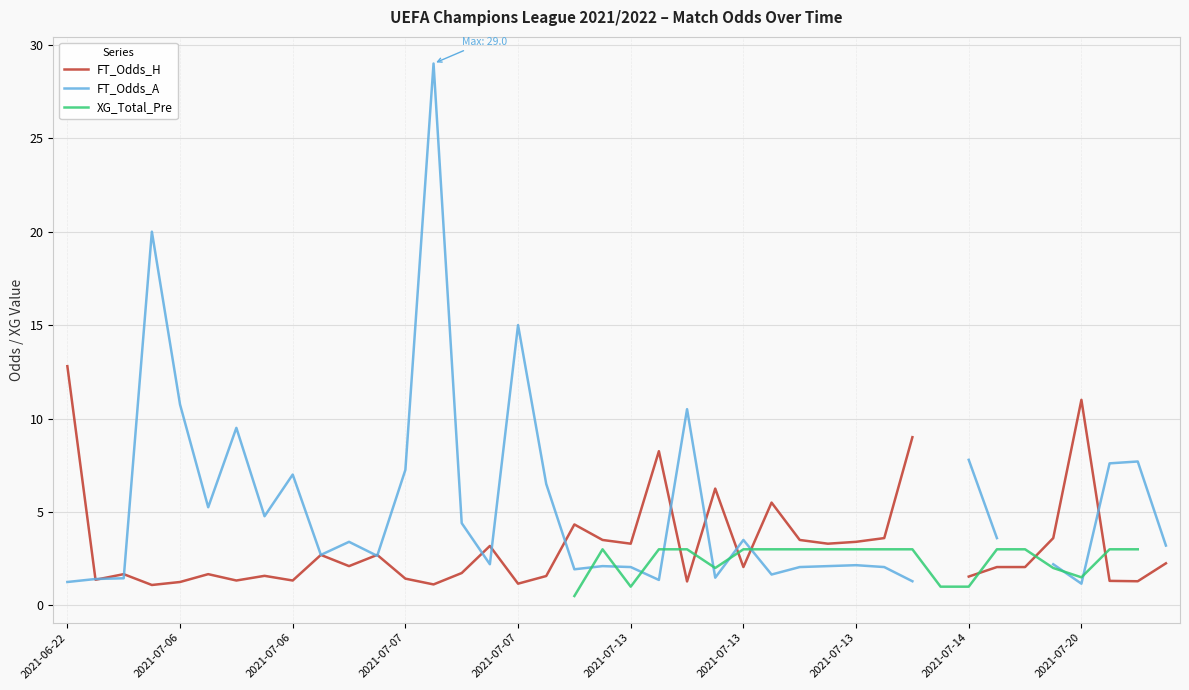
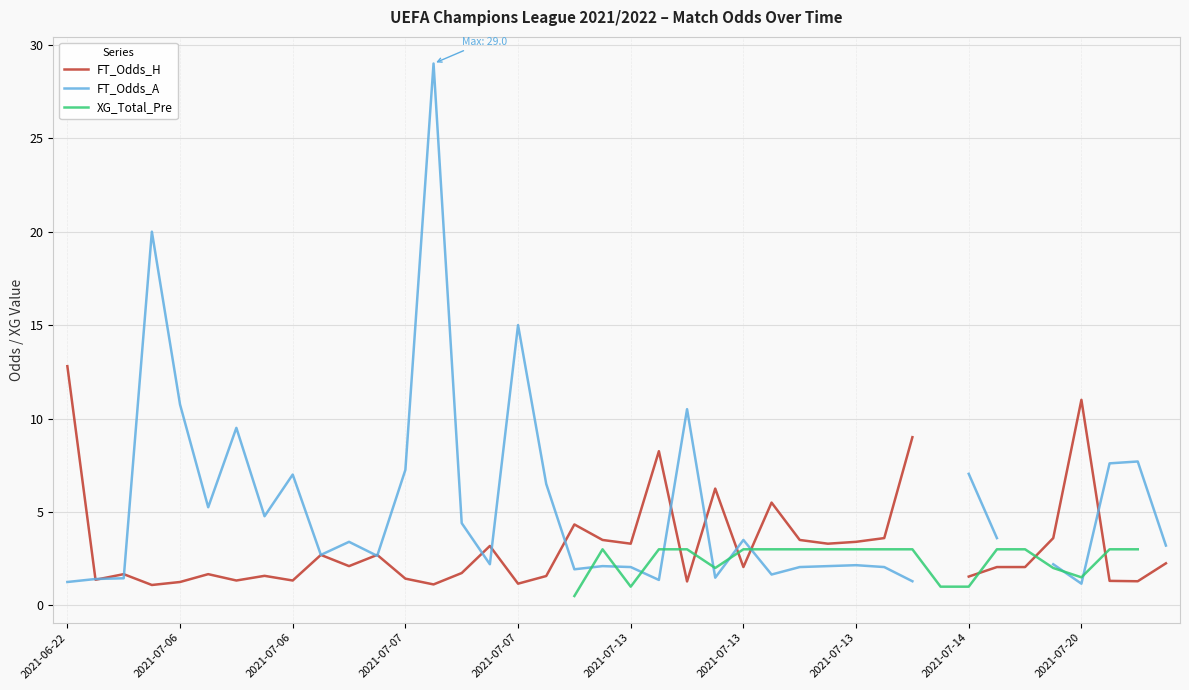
  {
    "FT_Odds_H": {
      "2021-06-22": 12.8,
      "2021-07-14": 1.5,
      "2021-07-20": 11.0
    },
    "FT_Odds_A": {
      "2021-06-22": 1.3,
-     "2021-07-14": 7.8,
+     "2021-07-14": 7.0,
      "2021-07-20": 1.2
    },
    "XG_Total_Pre": {
      "2021-07-06": 0.5,
      "2021-07-14": 1.0,
      "2021-07-20": 1.5
    }
  }
